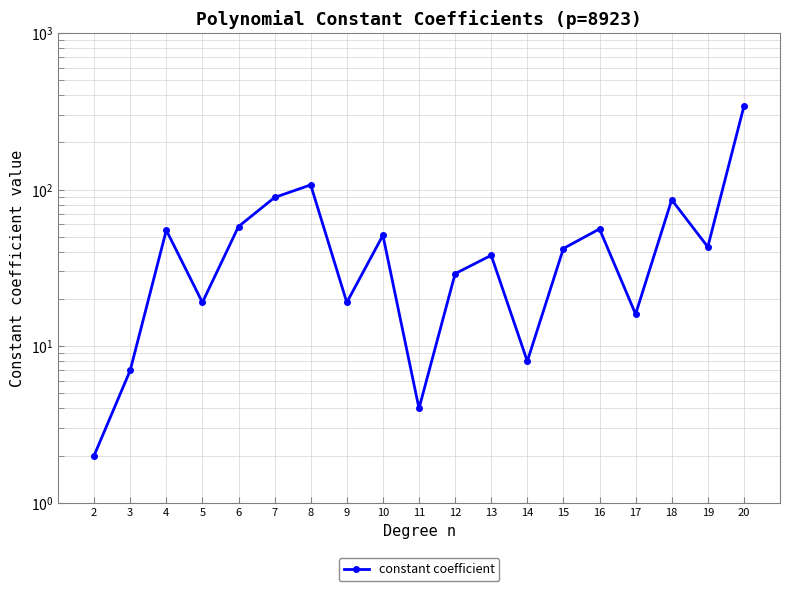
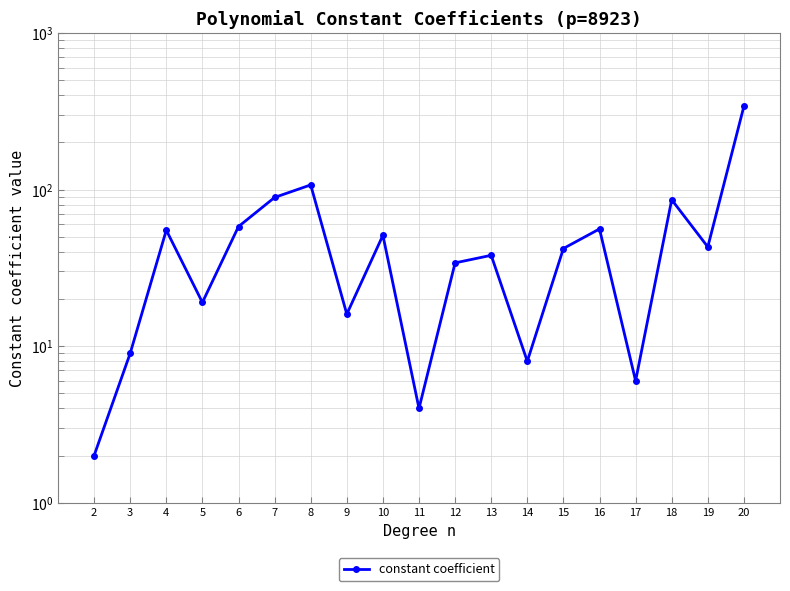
  {
    "2": 2,
-   "3": 7,
+   "3": 9,
    "4": 55,
    "5": 19,
    "6": 58,
    "7": 90,
    "8": 110,
-   "9": 19,
+   "9": 16,
    "10": 51,
    "11": 4,
-   "12": 29,
+   "12": 34,
    "13": 38,
    "14": 8,
    "15": 42,
    "16": 56,
-   "17": 16,
+   "17": 6,
    "18": 90,
    "19": 43,
    "20": 340
  }
